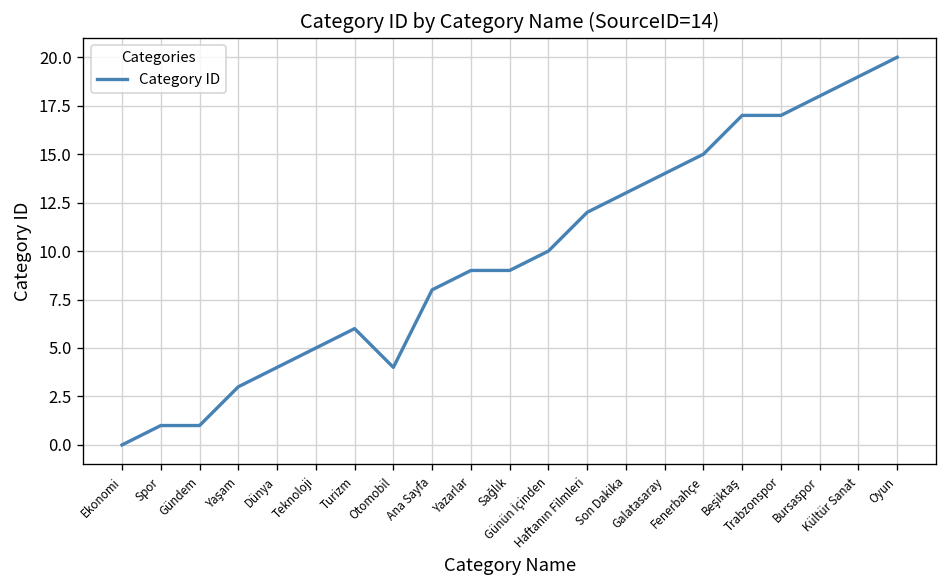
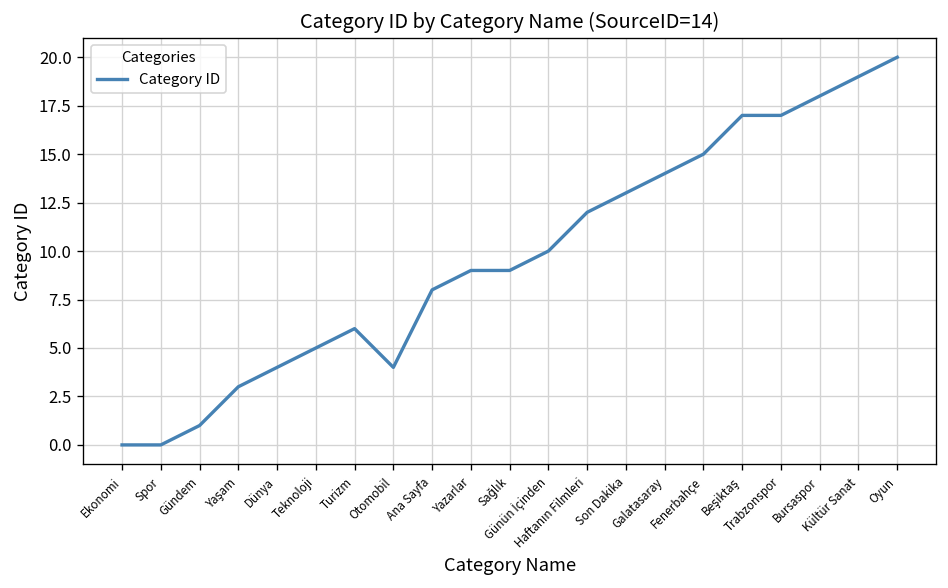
  {
    "Ekonomi": 0,
-   "Spor": 1,
+   "Spor": 0,
    "Gündem": 1,
    "Yaşam": 3,
    "Dünya": 4,
    "Teknoloji": 5,
    "Turizm": 6,
    "Otomobil": 4,
    "Ana Sayfa": 8,
    "Yazarlar": 9,
    "Sağlık": 9,
    "Günün İçinden": 10,
    "Haftanın Filmleri": 12,
    "Son Dakika": 13,
    "Galatasaray": 14,
    "Fenerbahçe": 15,
    "Beşiktaş": 17,
    "Trabzonspor": 17,
    "Bursaspor": 18,
    "Kültür Sanat": 19,
    "Oyun": 20
  }
